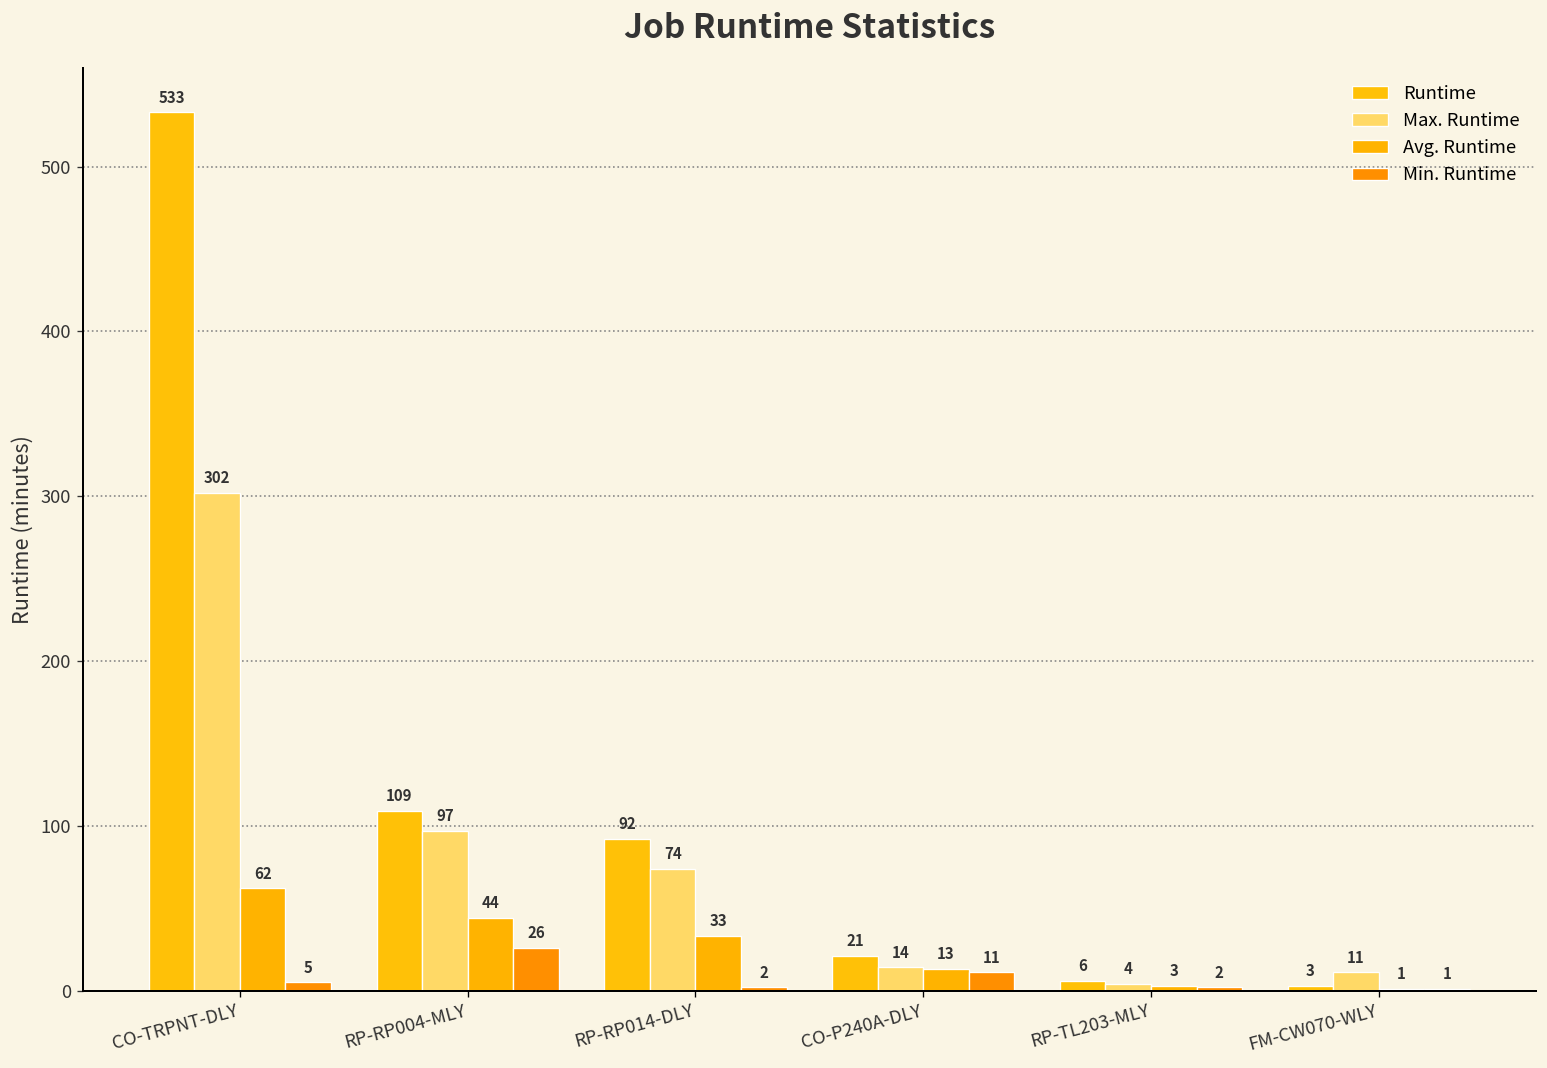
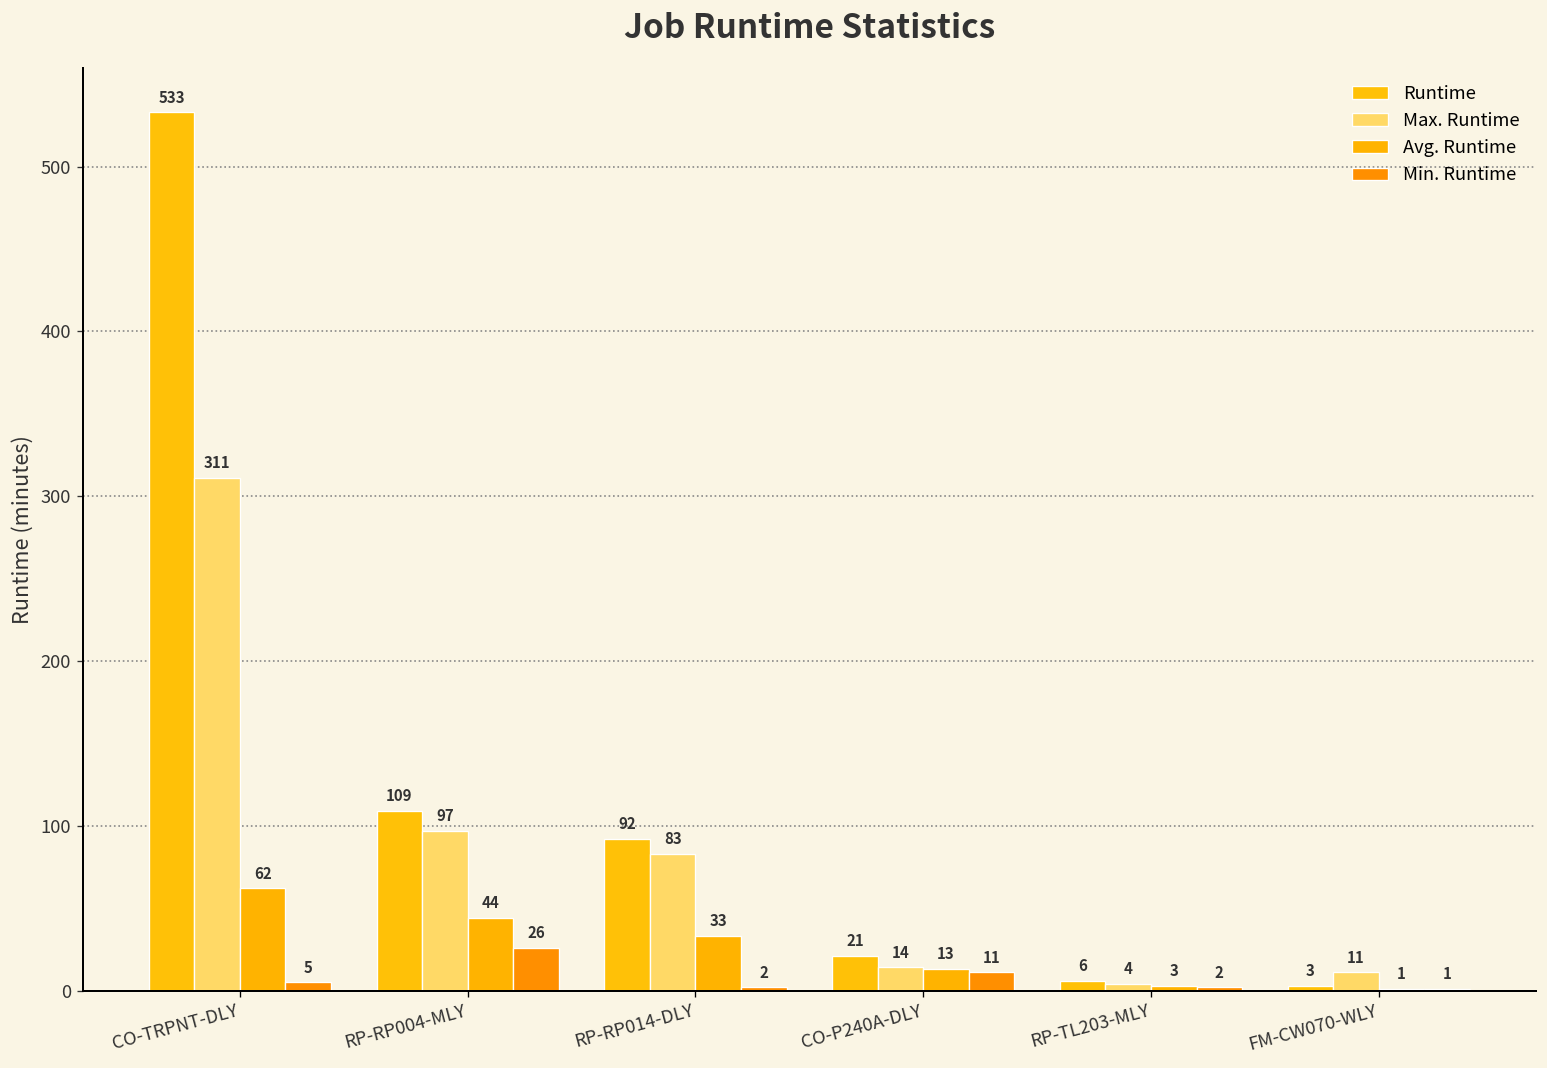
  {
    "Max. Runtime": {
-     "CO-TRPNT-DLY": 302,
+     "CO-TRPNT-DLY": 311,
      "RP-RP004-MLY": 97,
-     "RP-RP014-DLY": 74,
+     "RP-RP014-DLY": 83,
      "CO-P240A-DLY": 14,
      "RP-TL203-MLY": 4,
      "FM-CW070-WLY": 11
    }
  }
